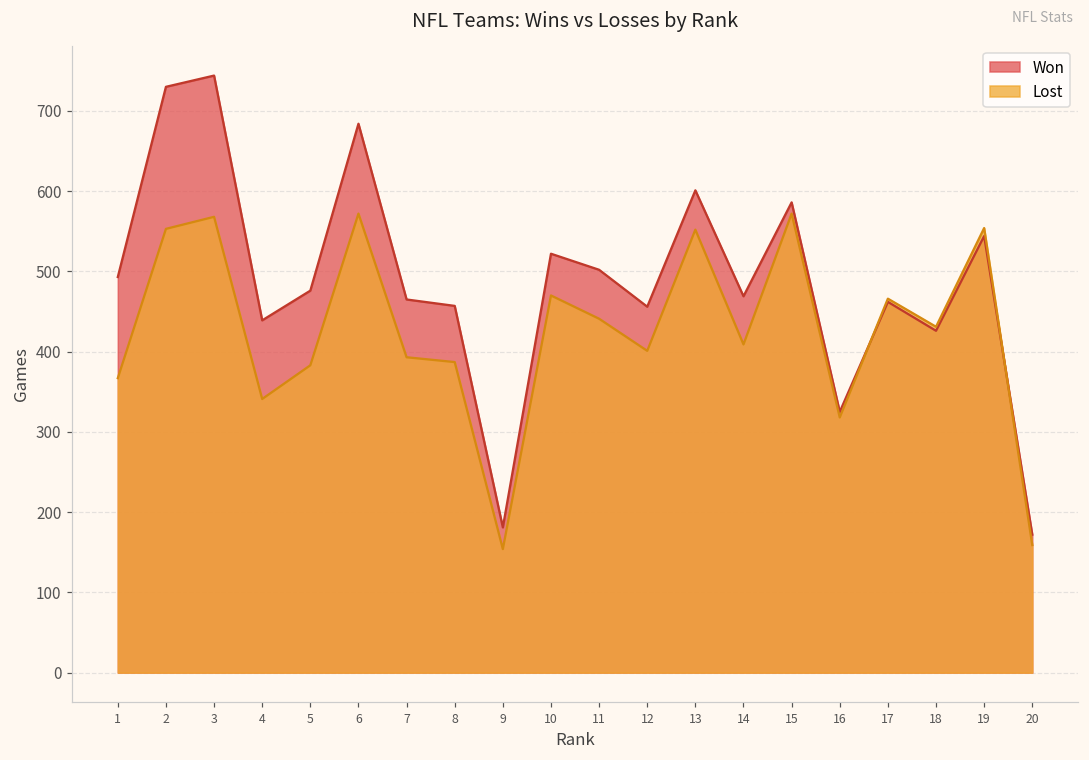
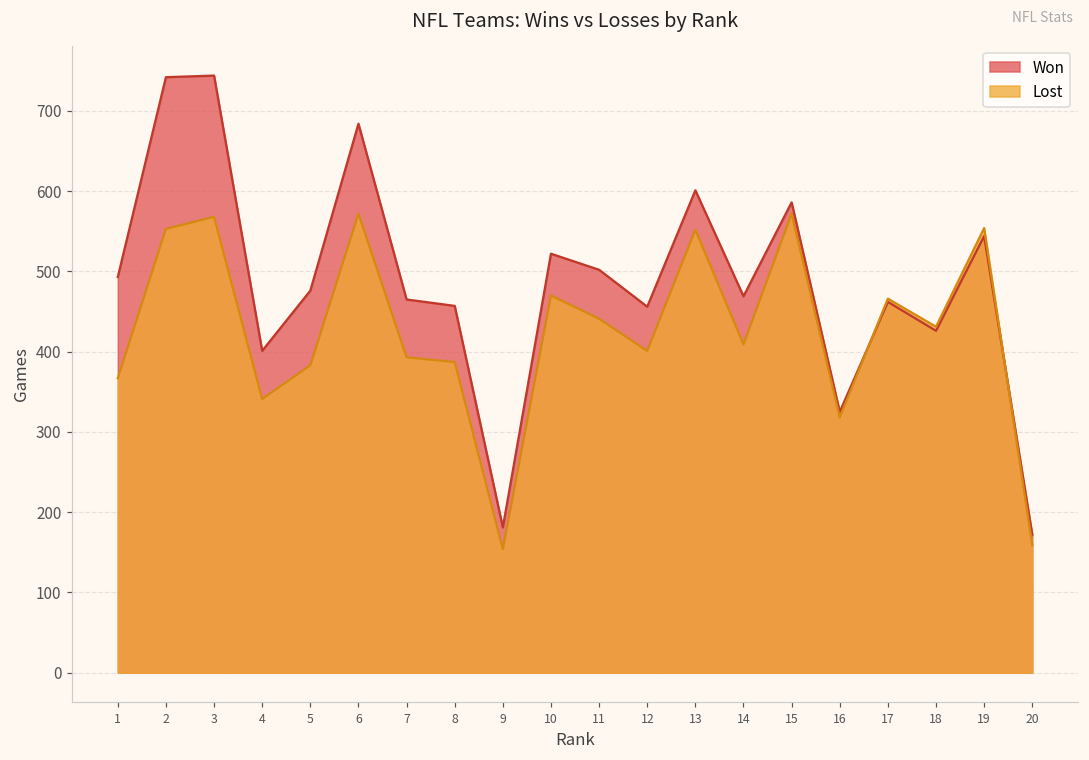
  {
    "Won": {
      "1": 490,
-     "2": 730,
+     "2": 740,
      "3": 740,
-     "4": 440,
+     "4": 400,
      "5": 480,
      "6": 680,
      "7": 470,
      "8": 460,
      "9": 180,
      "10": 520,
      "11": 500,
      "12": 460,
      "13": 600,
      "14": 470,
      "15": 590,
      "16": 330,
      "17": 460,
      "18": 430,
      "19": 540,
      "20": 170
    },
    "Lost": {
      "1": 370,
      "2": 550,
      "3": 570,
      "4": 340,
      "5": 380,
      "6": 570,
      "7": 390,
      "8": 390,
      "9": 150,
      "10": 470,
      "11": 440,
      "12": 400,
      "13": 550,
      "14": 410,
      "15": 570,
      "16": 320,
      "17": 470,
      "18": 430,
      "19": 550,
      "20": 160
    }
  }
